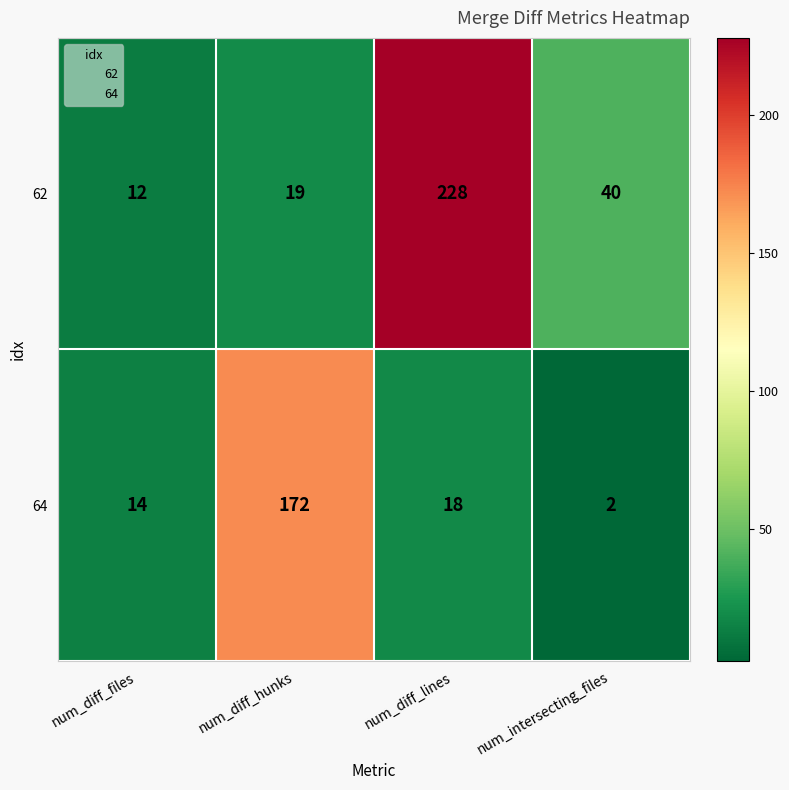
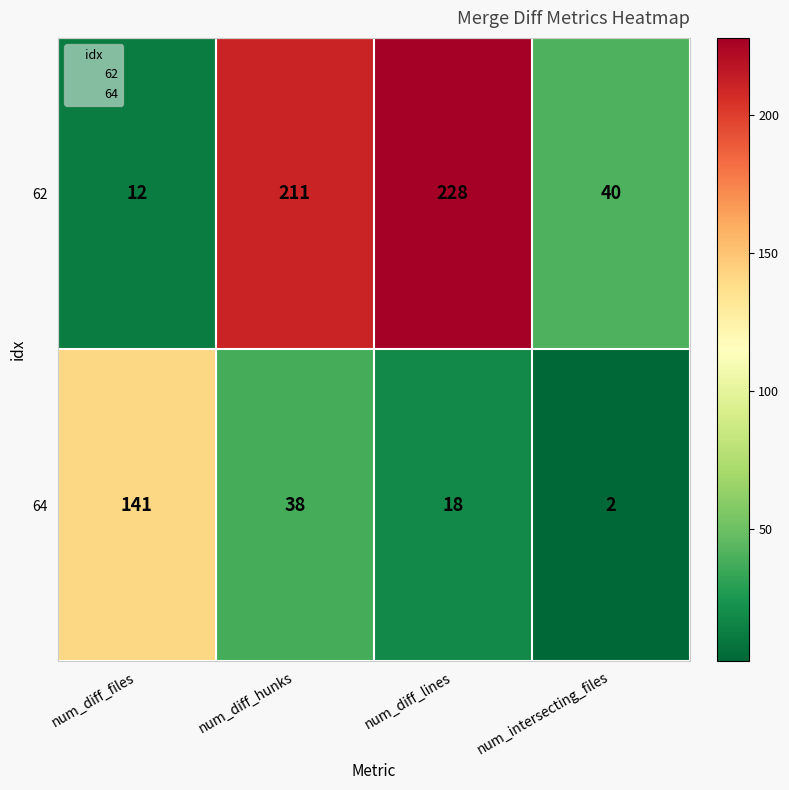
  {
    "62": {
      "num_diff_files": 12,
-     "num_diff_hunks": 19,
+     "num_diff_hunks": 211,
      "num_diff_lines": 228,
      "num_intersecting_files": 40
    },
    "64": {
-     "num_diff_files": 14,
-     "num_diff_hunks": 172,
+     "num_diff_files": 141,
+     "num_diff_hunks": 38,
      "num_diff_lines": 18,
      "num_intersecting_files": 2
    }
  }
